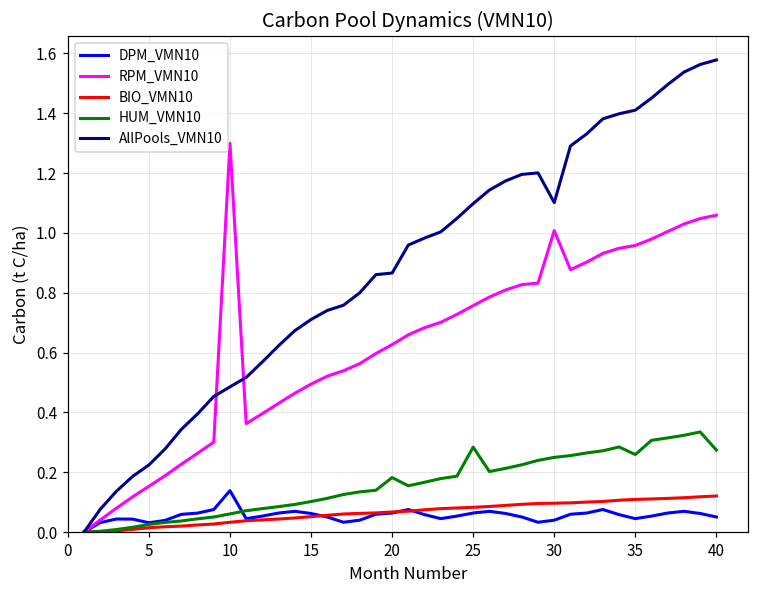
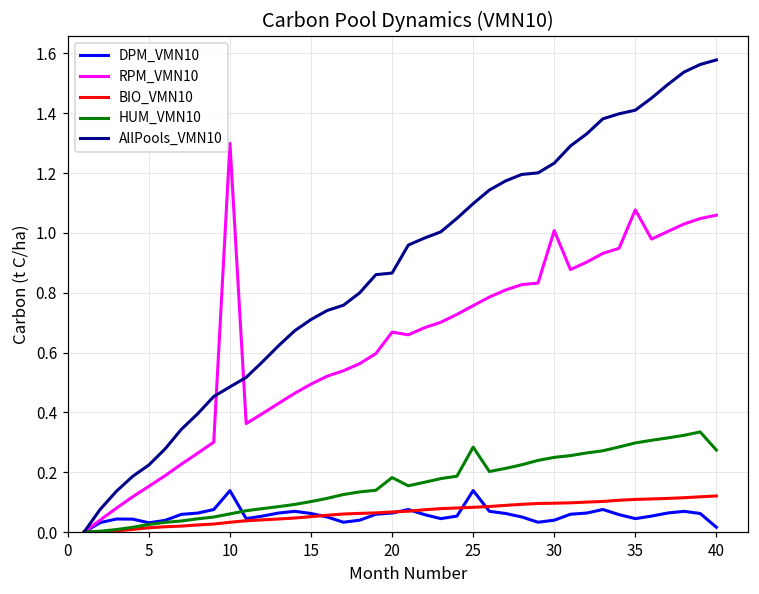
  {
    "DPM_VMN10": {
      "10": 0.14,
      "15": 0.06,
-     "25": 0.06,
+     "25": 0.14,
      "30": 0.04,
      "35": 0.05,
-     "40": 0.05
+     "40": 0.02
    },
    "RPM_VMN10": {
      "5": 0.15,
      "10": 1.30,
      "15": 0.49,
-     "20": 0.63,
+     "20": 0.67,
      "25": 0.76,
      "30": 1.01,
-     "35": 0.96,
+     "35": 1.08,
      "40": 1.06
    },
    "BIO_VMN10": {
      "5": 0.01,
      "10": 0.03,
      "15": 0.05,
      "25": 0.08,
      "30": 0.10,
      "35": 0.11,
      "40": 0.12
    },
    "HUM_VMN10": {
      "10": 0.06,
      "15": 0.10,
      "20": 0.18,
      "25": 0.28,
      "30": 0.25,
-     "35": 0.26,
+     "35": 0.30,
      "40": 0.27
    },
    "AllPools_VMN10": {
      "5": 0.22,
      "10": 0.49,
      "15": 0.71,
      "20": 0.87,
      "25": 1.10,
-     "30": 1.10,
+     "30": 1.23,
      "35": 1.41,
      "40": 1.58
    }
  }
